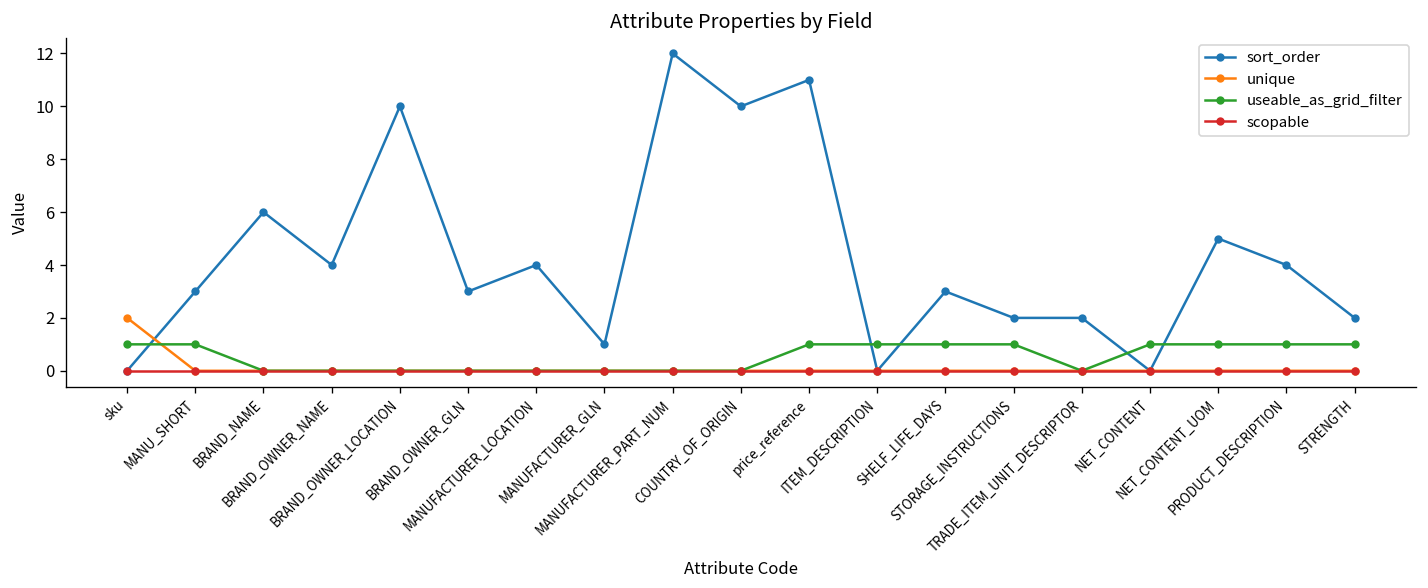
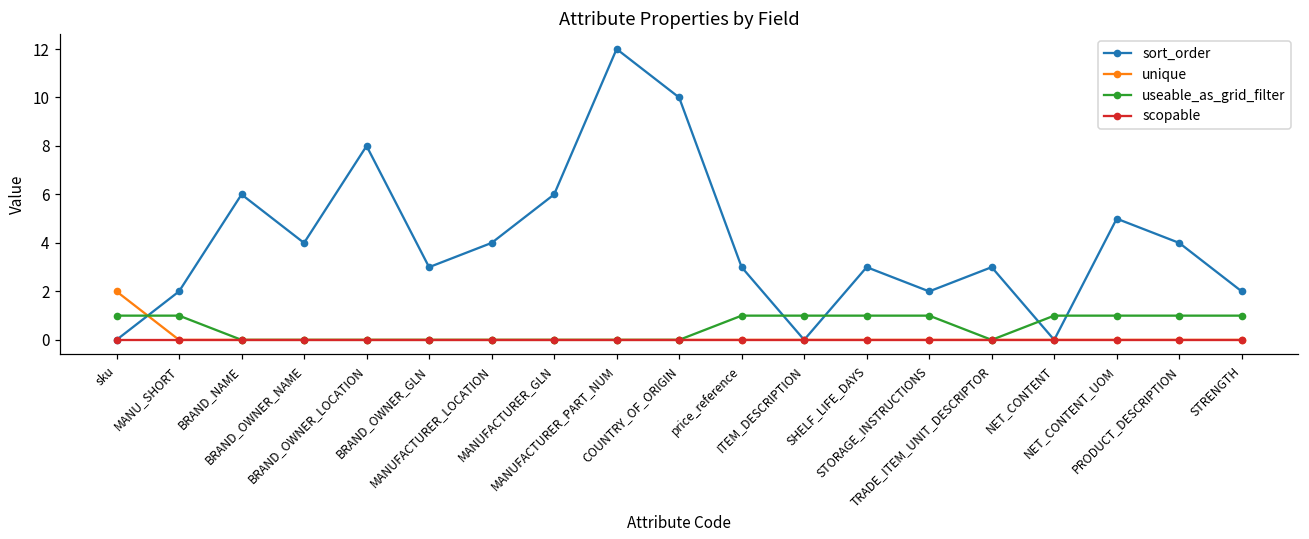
  {
    "sort_order": {
-     "MANU_SHORT": 3,
+     "MANU_SHORT": 2,
      "BRAND_NAME": 6,
      "BRAND_OWNER_NAME": 4,
-     "BRAND_OWNER_LOCATION": 10,
+     "BRAND_OWNER_LOCATION": 8,
      "BRAND_OWNER_GLN": 3,
      "MANUFACTURER_LOCATION": 4,
-     "MANUFACTURER_GLN": 1,
+     "MANUFACTURER_GLN": 6,
      "MANUFACTURER_PART_NUM": 12,
      "COUNTRY_OF_ORIGIN": 10,
-     "price_reference": 11,
+     "price_reference": 3,
      "SHELF_LIFE_DAYS": 3,
      "STORAGE_INSTRUCTIONS": 2,
-     "TRADE_ITEM_UNIT_DESCRIPTOR": 2,
+     "TRADE_ITEM_UNIT_DESCRIPTOR": 3,
      "NET_CONTENT_UOM": 5,
      "PRODUCT_DESCRIPTION": 4,
      "STRENGTH": 2
    },
    "unique": {
      "sku": 2
    },
    "useable_as_grid_filter": {
      "sku": 1,
      "MANU_SHORT": 1,
      "price_reference": 1,
      "ITEM_DESCRIPTION": 1,
      "SHELF_LIFE_DAYS": 1,
      "STORAGE_INSTRUCTIONS": 1,
      "NET_CONTENT": 1,
      "NET_CONTENT_UOM": 1,
      "PRODUCT_DESCRIPTION": 1,
      "STRENGTH": 1
    }
  }
